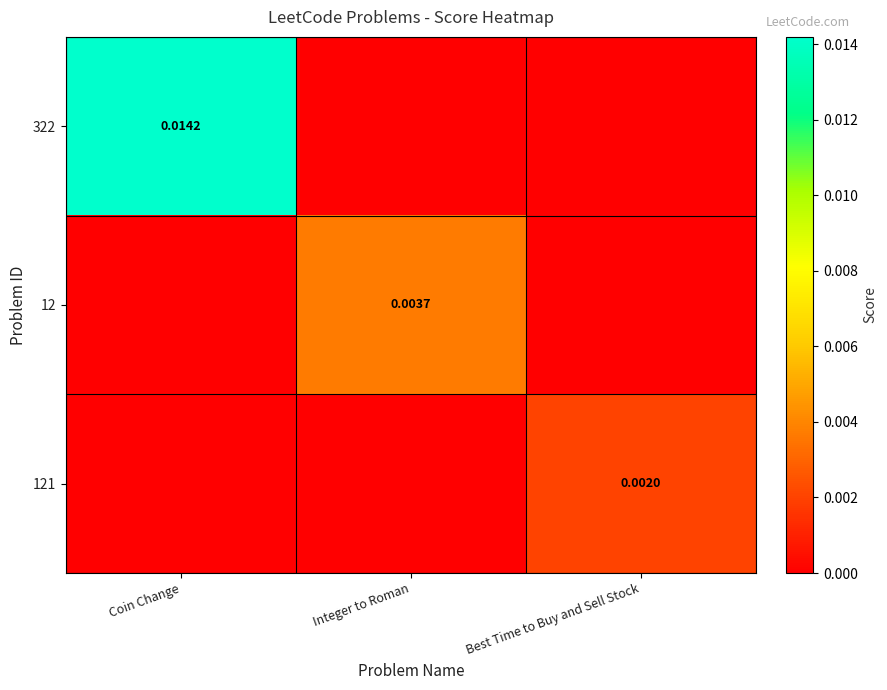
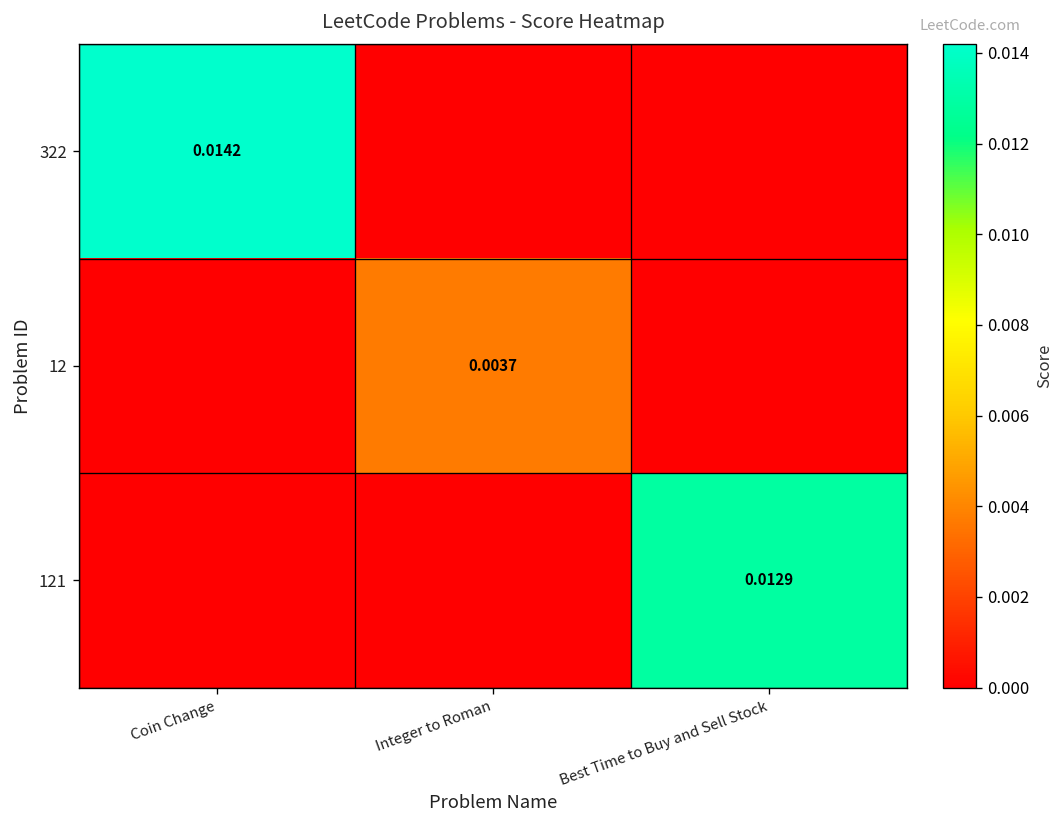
  {
    "322": {
      "Coin Change": 0.0142
    },
    "12": {
      "Integer to Roman": 0.0037
    },
    "121": {
-     "Best Time to Buy and Sell Stock": 0.0020
+     "Best Time to Buy and Sell Stock": 0.0129
    }
  }
